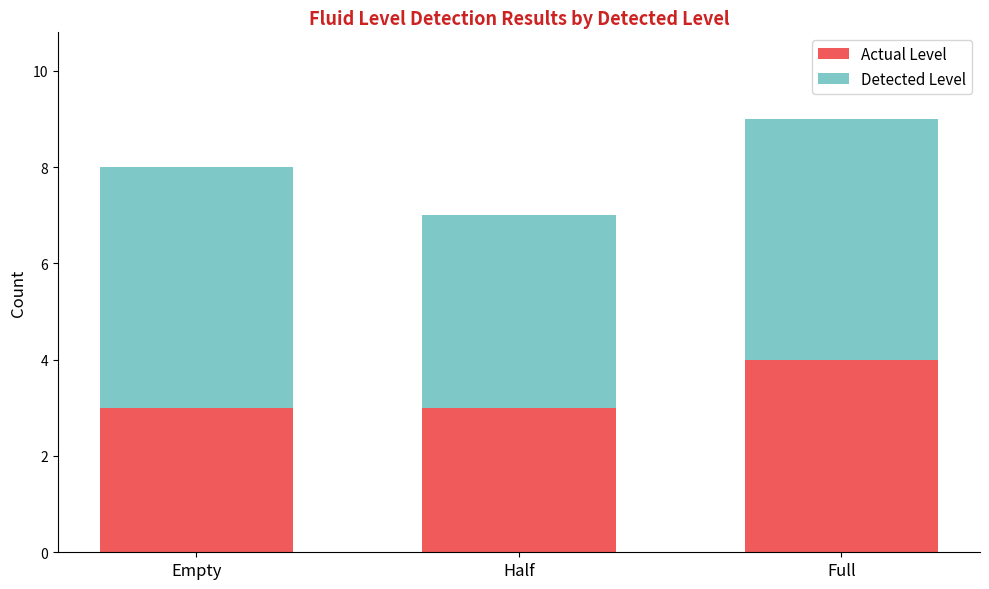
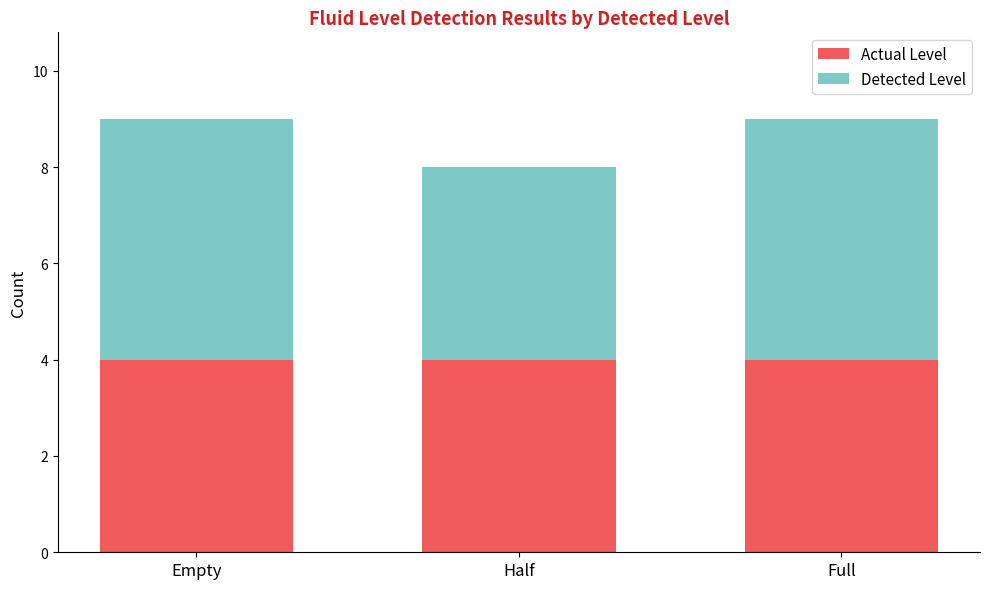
  {
    "Actual Level": {
-     "Empty": 3,
-     "Half": 3,
+     "Empty": 4,
+     "Half": 4,
      "Full": 4
    },
    "Detected Level": {
      "Empty": 5,
      "Half": 4,
      "Full": 5
    }
  }
